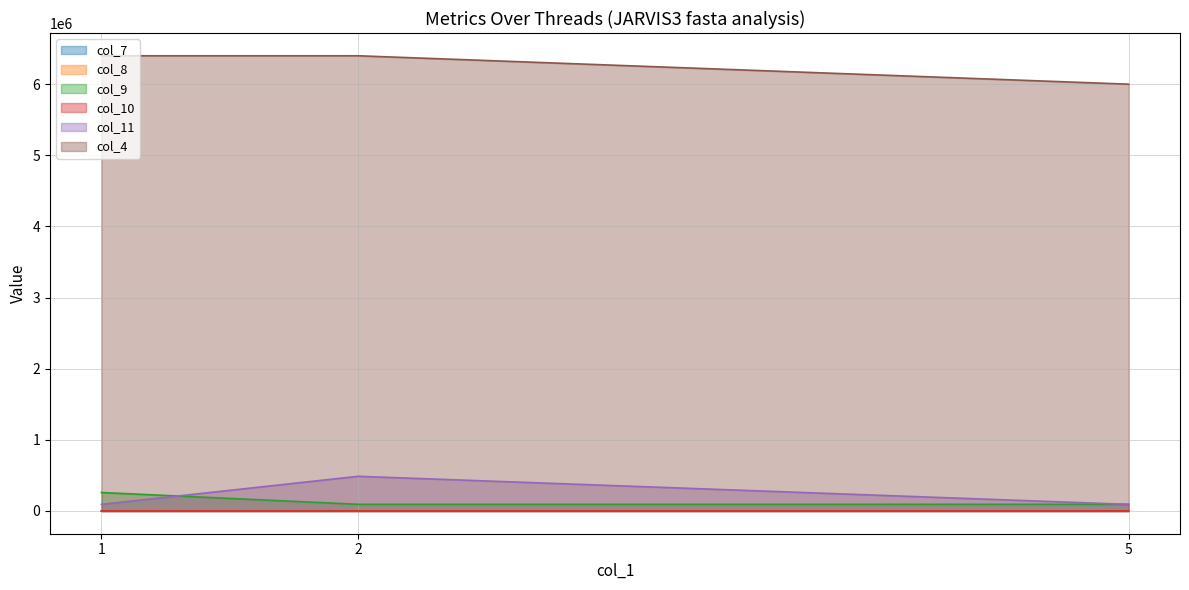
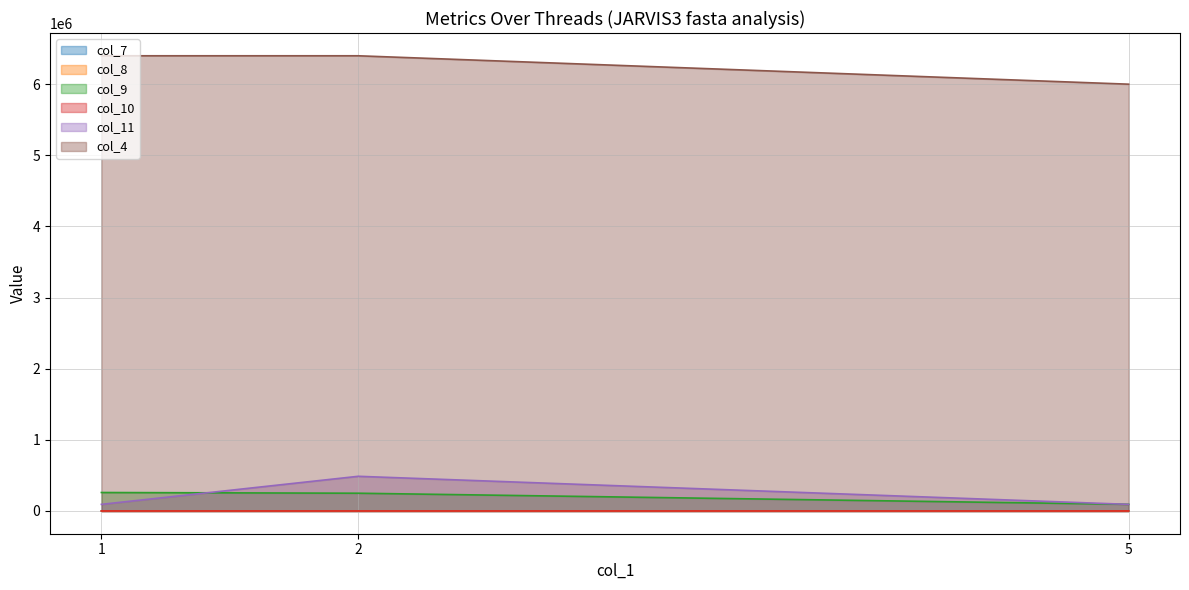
  {
    "col_9": {
      "1": 300000,
-     "2": 100000
+     "2": 200000
    },
    "col_11": {
      "1": 100000,
      "2": 500000
    }
  }
